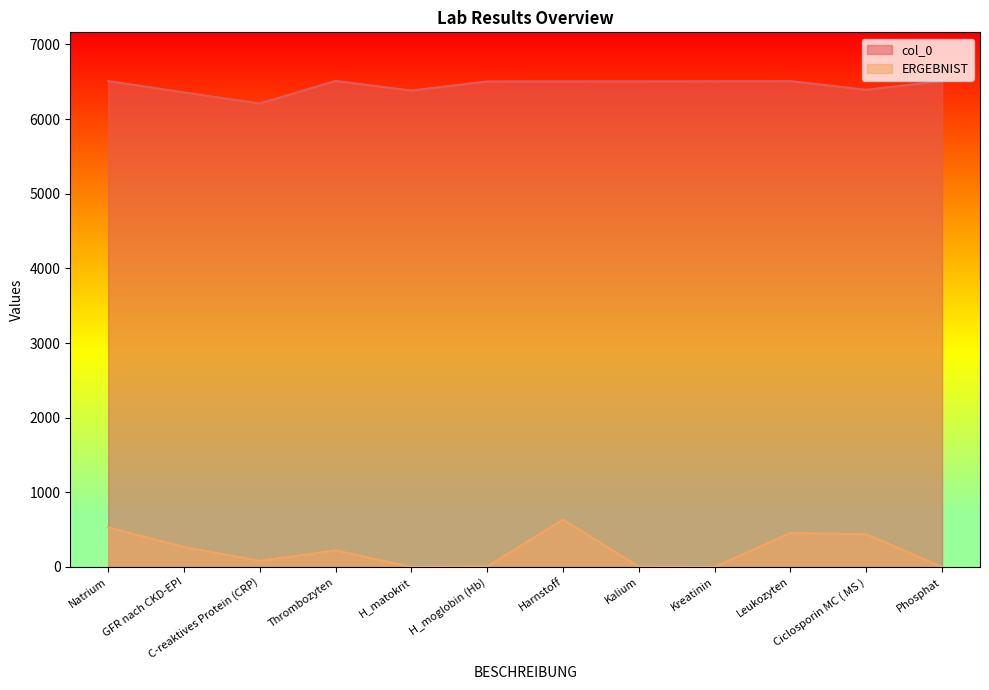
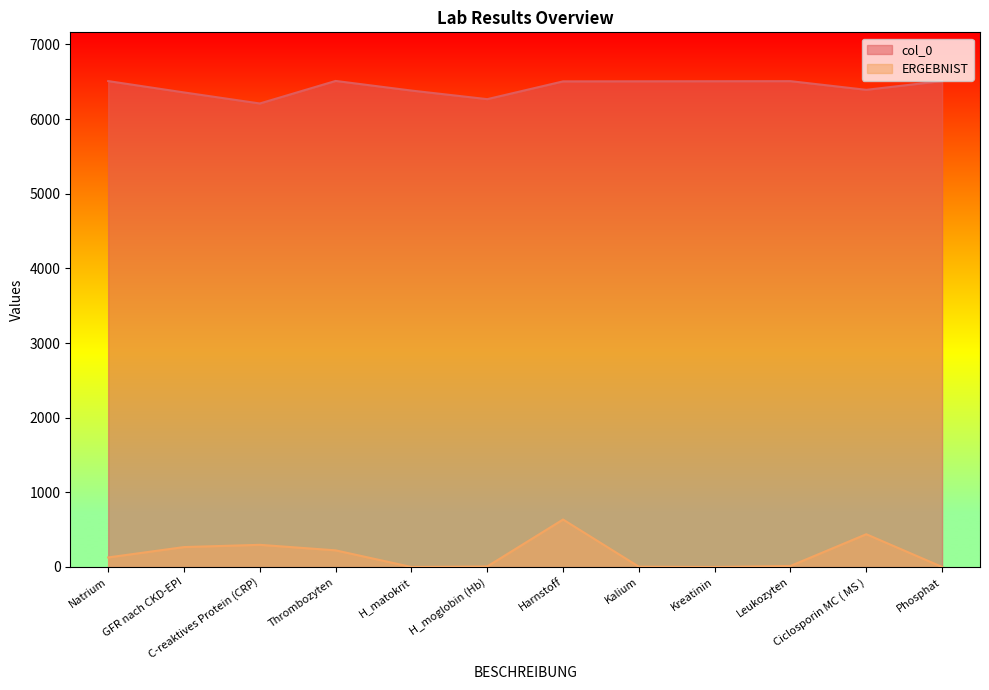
  {
    "col_0": {
      "Natrium": 6500,
      "GFR nach CKD-EPI": 6400,
      "C-reaktives Protein (CRP)": 6200,
      "Thrombozyten": 6500,
      "H_matokrit": 6400,
-     "H_moglobin (Hb)": 6500,
+     "H_moglobin (Hb)": 6300,
      "Harnstoff": 6500,
      "Kalium": 6500,
      "Kreatinin": 6500,
      "Leukozyten": 6500,
      "Ciclosporin MC ( MS )": 6400,
      "Phosphat": 6500
    },
    "ERGEBNIST": {
-     "Natrium": 500,
+     "Natrium": 100,
      "GFR nach CKD-EPI": 300,
-     "C-reaktives Protein (CRP)": 100,
+     "C-reaktives Protein (CRP)": 300,
      "Thrombozyten": 200,
      "H_matokrit": 0,
      "H_moglobin (Hb)": 0,
      "Harnstoff": 600,
      "Kalium": 0,
      "Kreatinin": 0,
-     "Leukozyten": 500,
+     "Leukozyten": 0,
      "Ciclosporin MC ( MS )": 400,
      "Phosphat": 0
    }
  }
